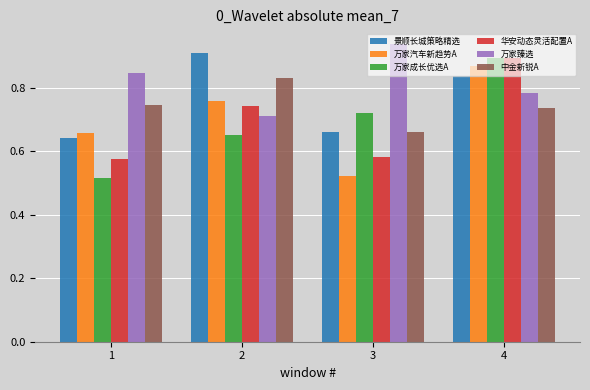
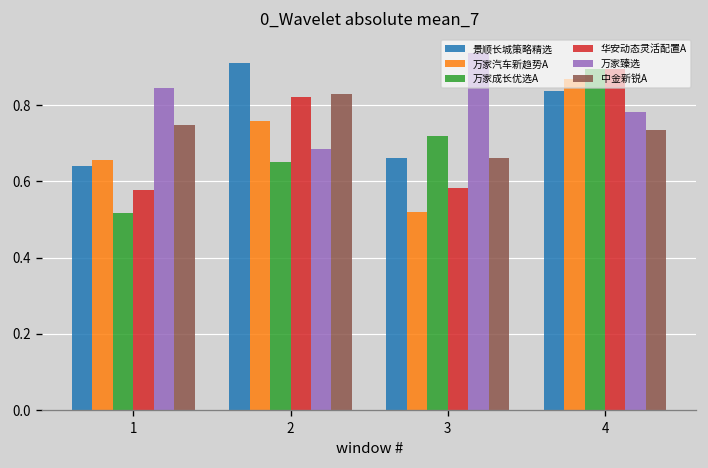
  {
    "景顺长城策略精选": {
      "1": 0.64,
      "2": 0.91,
      "3": 0.66,
      "4": 0.84
    },
    "万家汽车新趋势A": {
      "1": 0.66,
      "2": 0.76,
      "3": 0.52
    },
    "万家成长优选A": {
      "1": 0.52,
      "2": 0.65,
      "3": 0.72
    },
    "华安动态灵活配置A": {
      "1": 0.58,
-     "2": 0.74,
+     "2": 0.82,
      "3": 0.58
    },
    "万家臻选": {
      "1": 0.85,
-     "2": 0.71,
+     "2": 0.68,
      "4": 0.78
    },
    "中金新锐A": {
      "1": 0.75,
      "2": 0.83,
      "3": 0.66,
      "4": 0.73
    }
  }
